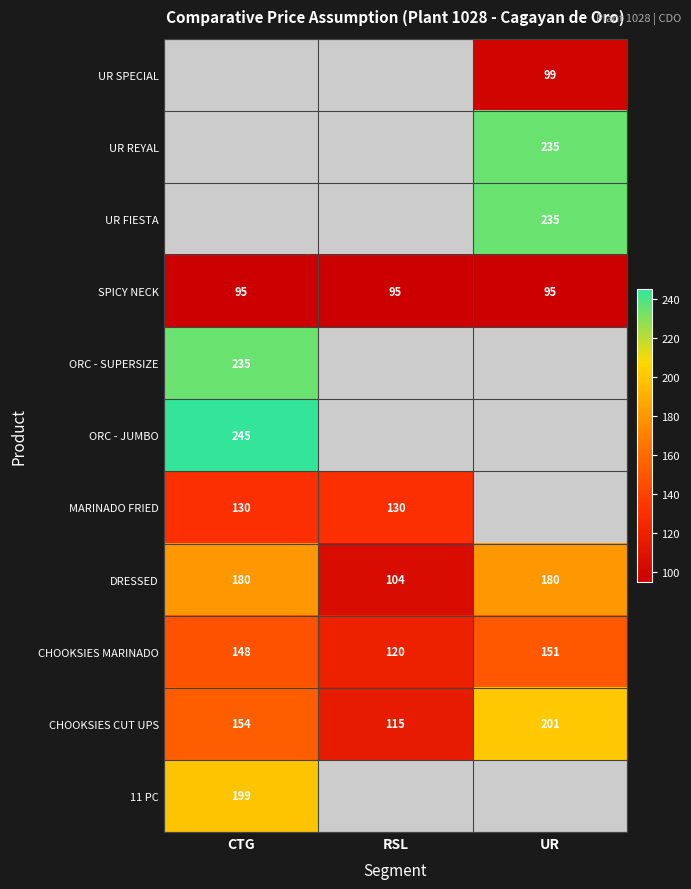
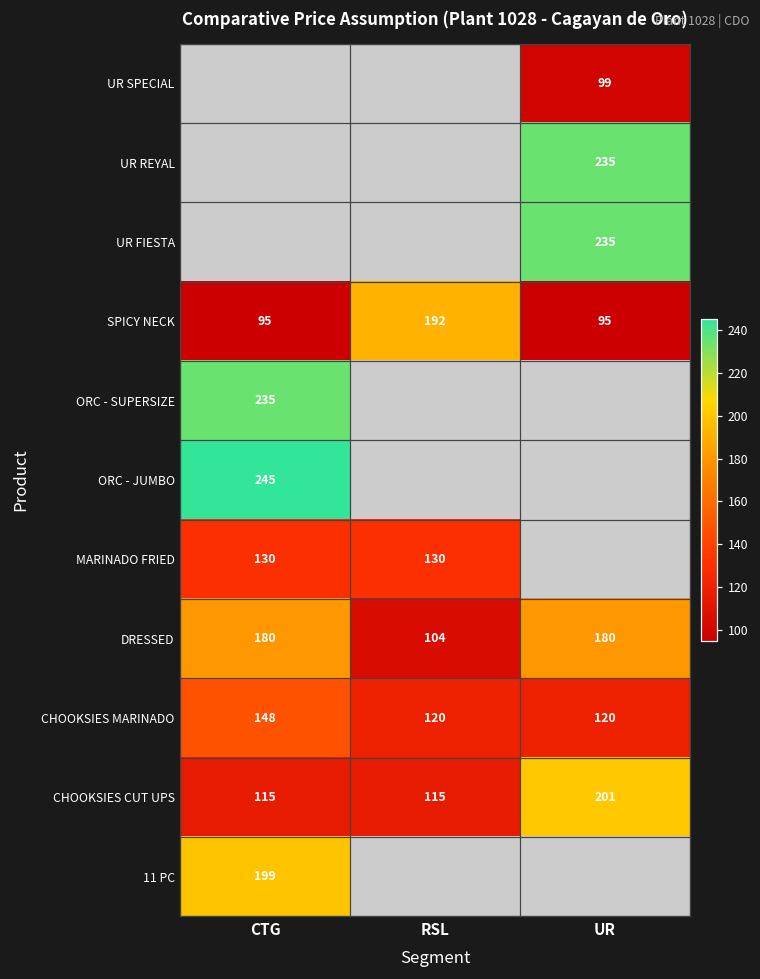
  {
    "UR SPECIAL": {
      "UR": 99
    },
    "UR REYAL": {
      "UR": 235
    },
    "UR FIESTA": {
      "UR": 235
    },
    "SPICY NECK": {
      "CTG": 95,
-     "RSL": 95,
+     "RSL": 192,
      "UR": 95
    },
    "ORC - SUPERSIZE": {
      "CTG": 235
    },
    "ORC - JUMBO": {
      "CTG": 245
    },
    "MARINADO FRIED": {
      "CTG": 130,
      "RSL": 130
    },
    "DRESSED": {
      "CTG": 180,
      "RSL": 104,
      "UR": 180
    },
    "CHOOKSIES MARINADO": {
      "CTG": 148,
      "RSL": 120,
-     "UR": 151
+     "UR": 120
    },
    "CHOOKSIES CUT UPS": {
-     "CTG": 154,
+     "CTG": 115,
      "RSL": 115,
      "UR": 201
    },
    "11 PC": {
      "CTG": 199
    }
  }
